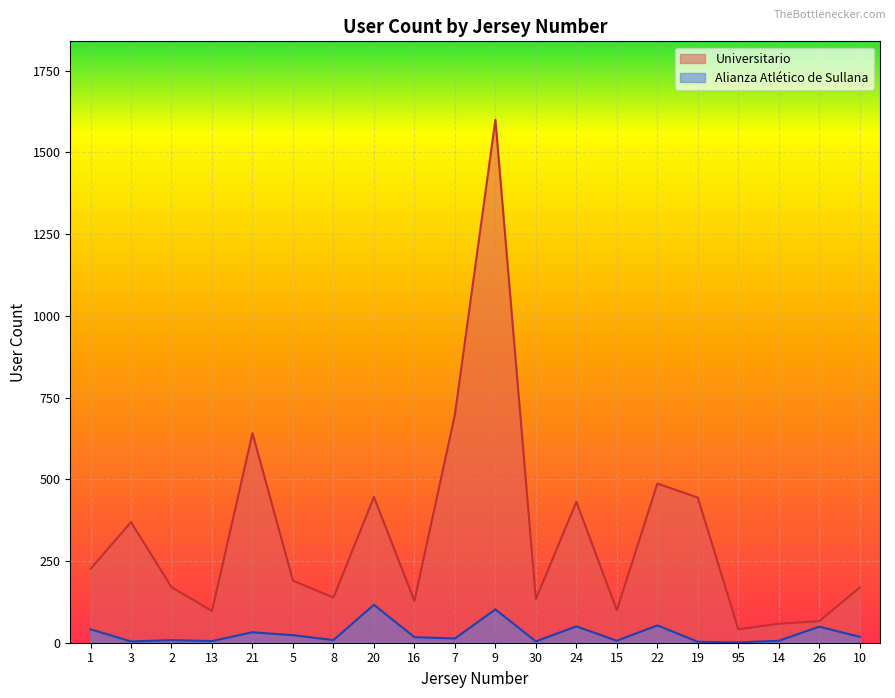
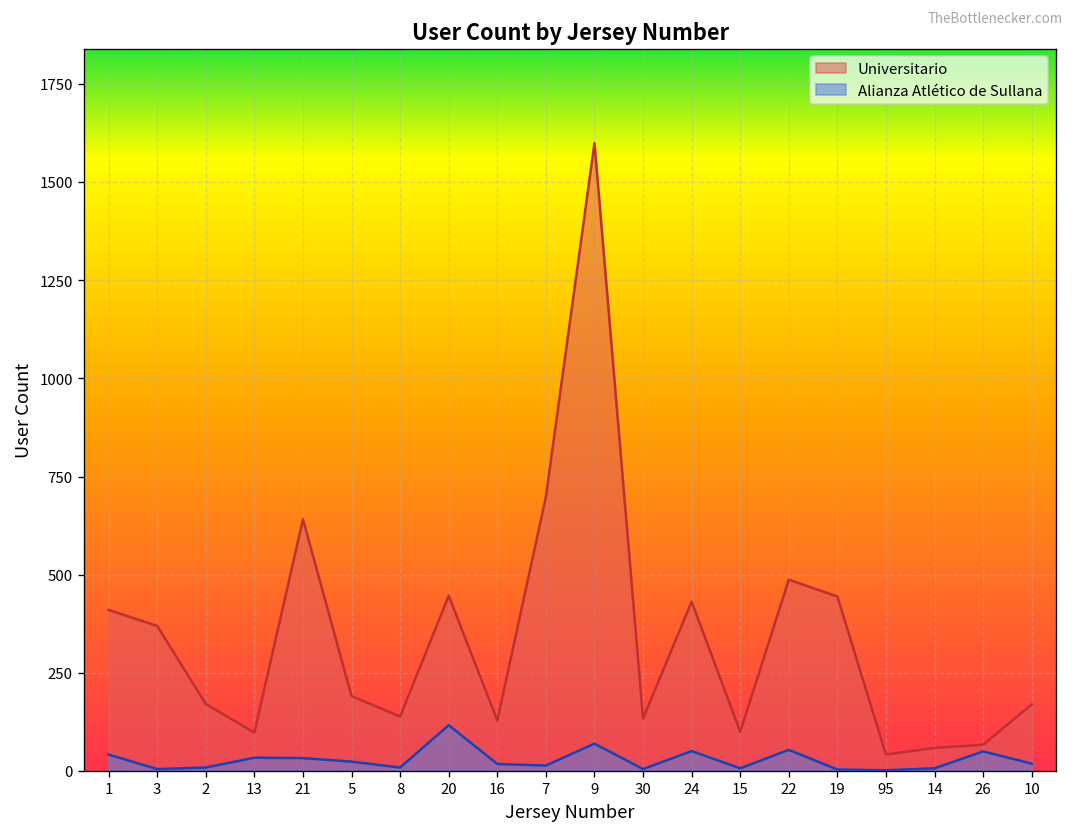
  {
    "Universitario": {
-     "1": 230,
+     "1": 410,
      "3": 370,
      "2": 170,
      "13": 100,
      "21": 640,
      "5": 190,
      "8": 140,
      "20": 450,
      "16": 130,
      "7": 700,
      "9": 1600,
      "30": 130,
      "24": 430,
      "15": 100,
      "22": 490,
      "19": 440,
      "95": 40,
      "14": 60,
      "26": 70,
      "10": 170
    },
    "Alianza Atlético de Sullana": {
      "1": 40,
      "3": 0,
      "2": 10,
-     "13": 10,
+     "13": 30,
      "21": 30,
      "5": 20,
      "8": 10,
      "20": 120,
      "16": 20,
      "7": 10,
-     "9": 100,
+     "9": 70,
      "30": 0,
      "24": 50,
      "15": 10,
      "22": 50,
      "19": 0,
      "95": 0,
      "14": 10,
      "26": 50,
      "10": 20
    }
  }
